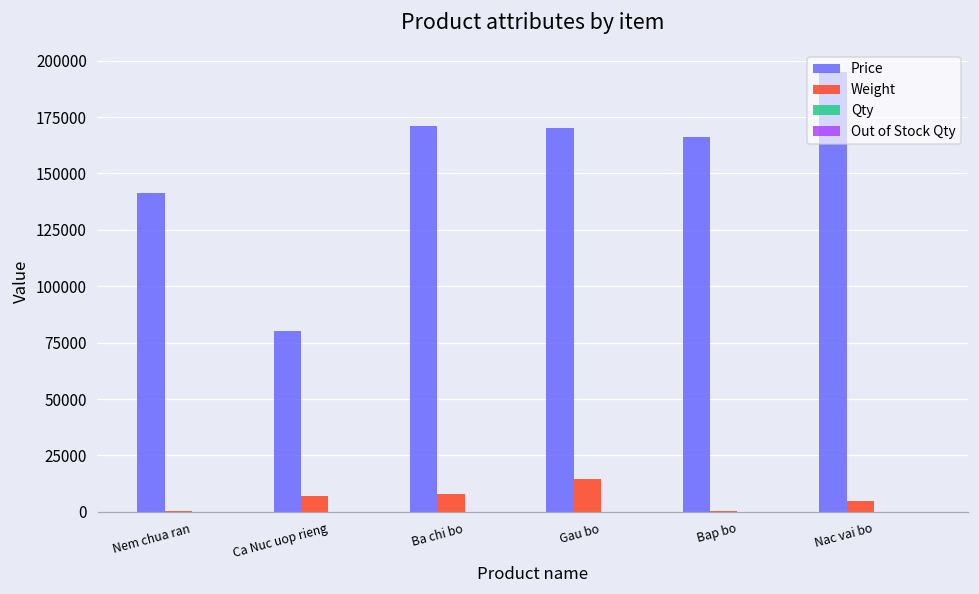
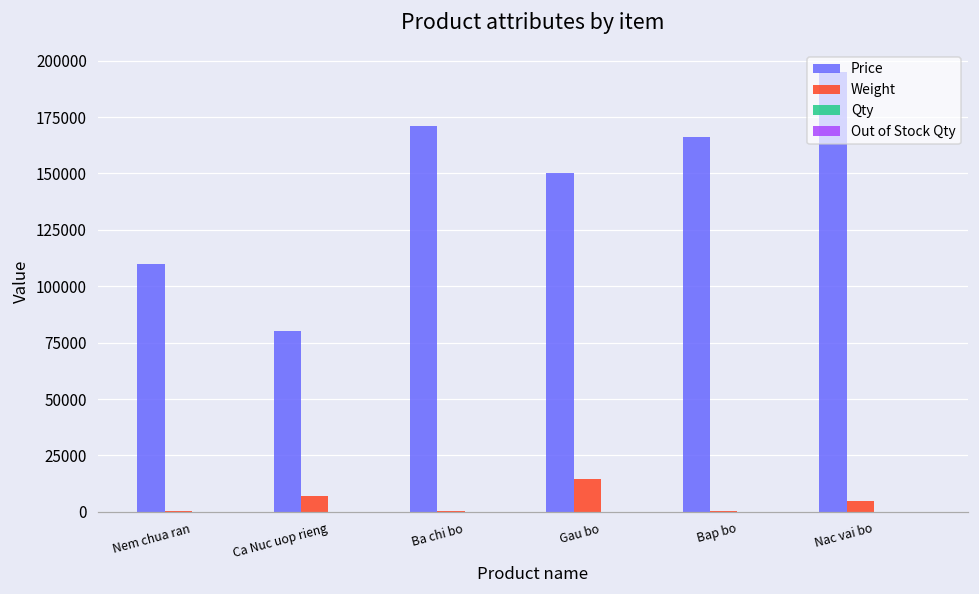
  {
    "Price": {
-     "Nem chua ran": 141000,
+     "Nem chua ran": 110000,
      "Ca Nuc uop rieng": 80000,
      "Ba chi bo": 171000,
-     "Gau bo": 170000,
+     "Gau bo": 150000,
      "Bap bo": 166000
    },
    "Weight": {
      "Ca Nuc uop rieng": 7000,
-     "Ba chi bo": 8000,
+     "Ba chi bo": 0,
      "Gau bo": 14000,
      "Nac vai bo": 5000
    },
    "Qty": {
      "Nem chua ran": 0,
      "Ca Nuc uop rieng": 0,
      "Ba chi bo": 0,
      "Gau bo": 0,
      "Bap bo": 0,
      "Nac vai bo": 0
    },
    "Out of Stock Qty": {
      "Nem chua ran": 0,
      "Ca Nuc uop rieng": 0,
      "Ba chi bo": 0,
      "Gau bo": 0,
      "Bap bo": 0,
      "Nac vai bo": 0
    }
  }
